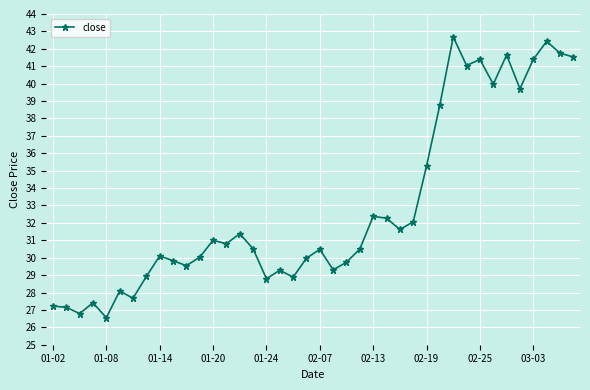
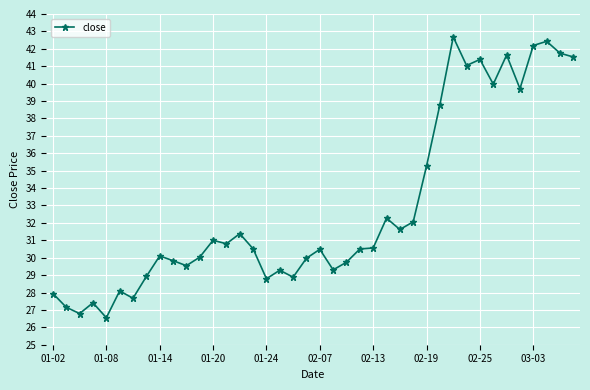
  {
-   "01-02": 27.2,
+   "01-02": 27.9,
    "01-08": 26.6,
    "01-14": 30.1,
    "01-20": 31.0,
    "01-24": 28.8,
    "02-07": 30.5,
-   "02-13": 32.4,
+   "02-13": 30.6,
    "02-19": 35.3,
    "02-25": 41.4,
-   "03-03": 41.4
+   "03-03": 42.2
  }
